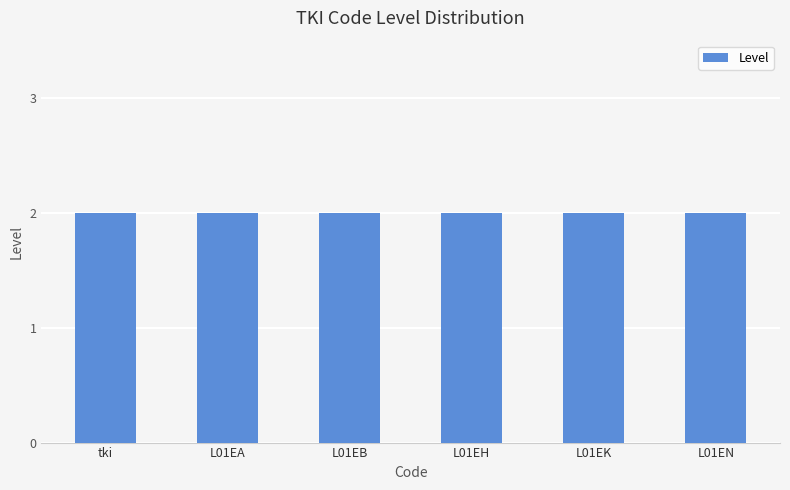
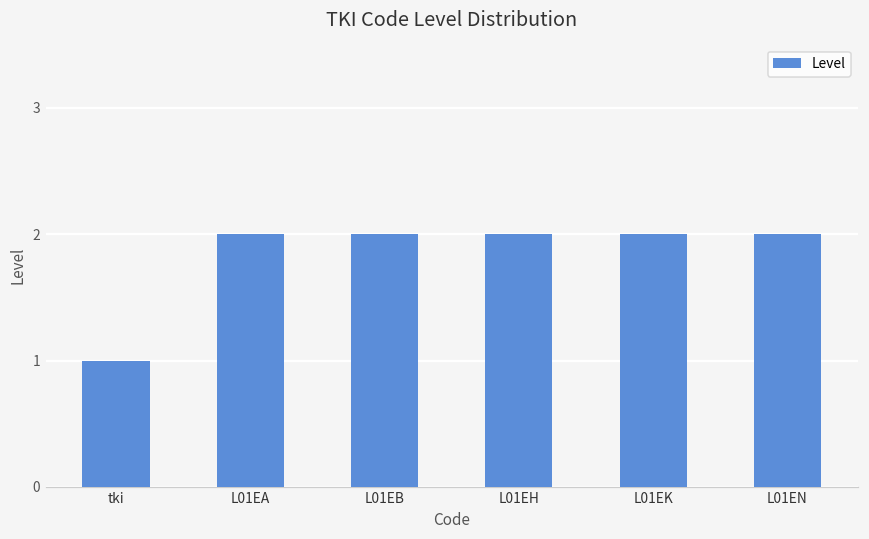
  {
-   "tki": 2,
+   "tki": 1,
    "L01EA": 2,
    "L01EB": 2,
    "L01EH": 2,
    "L01EK": 2,
    "L01EN": 2
  }
